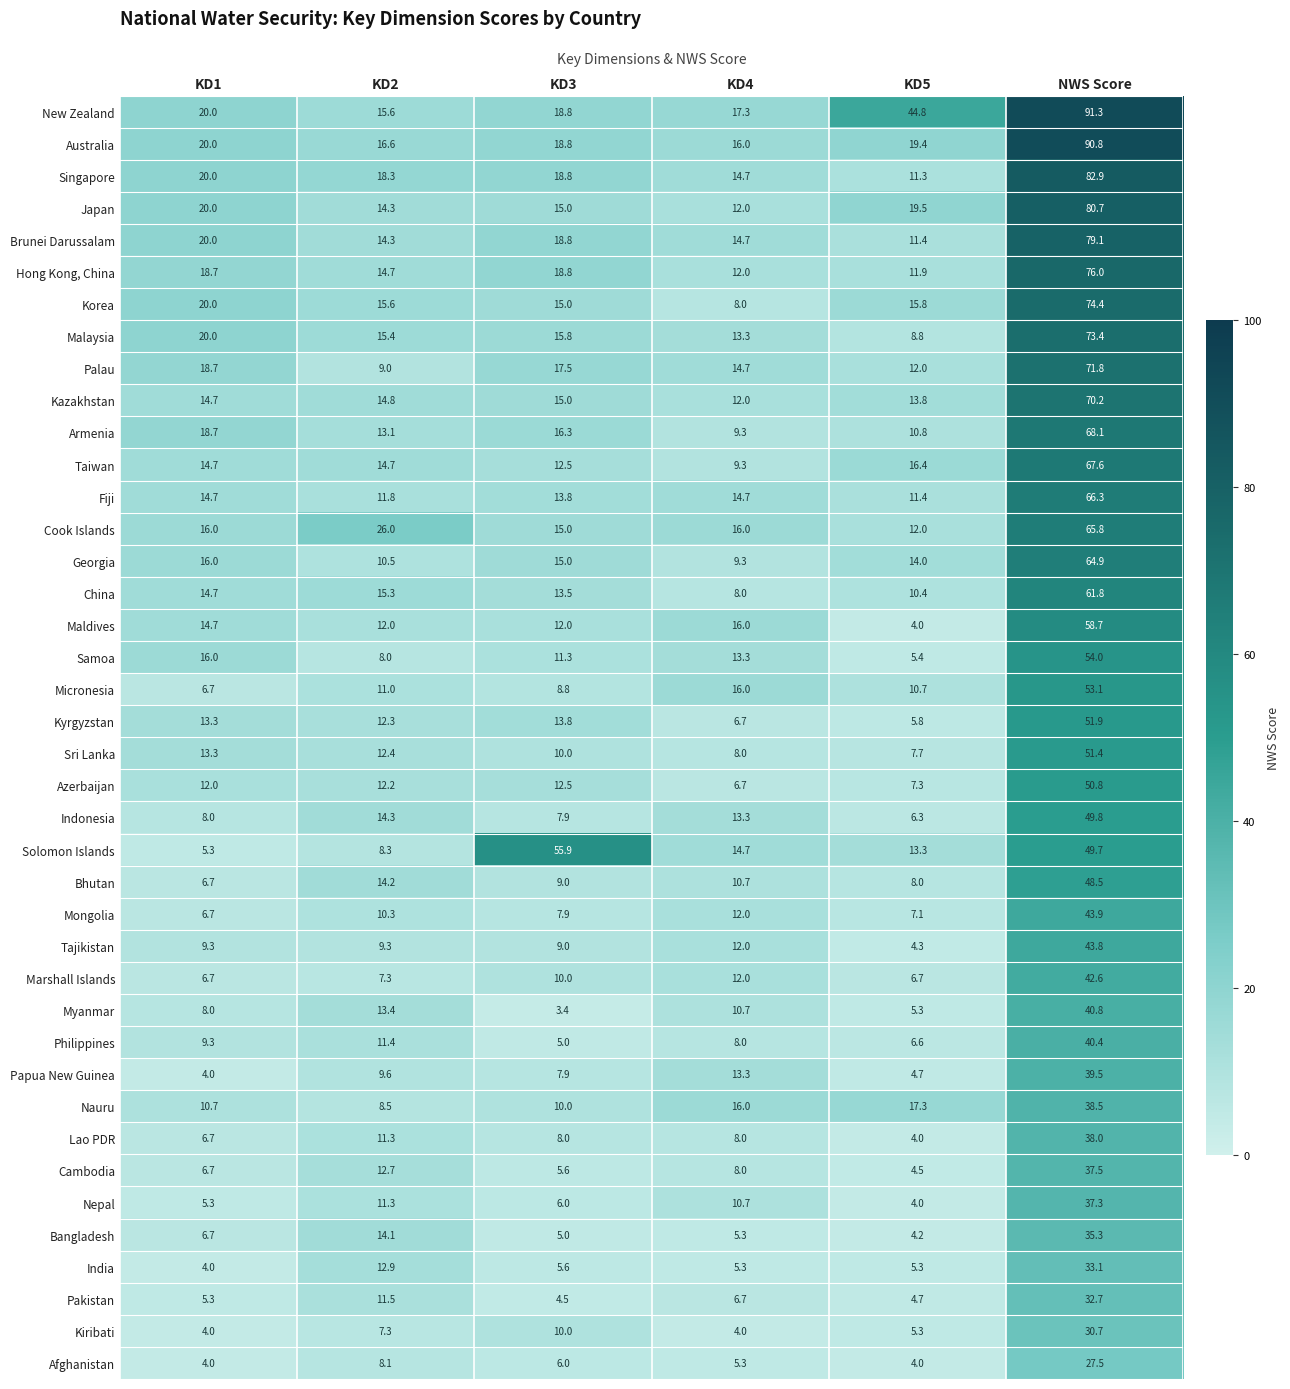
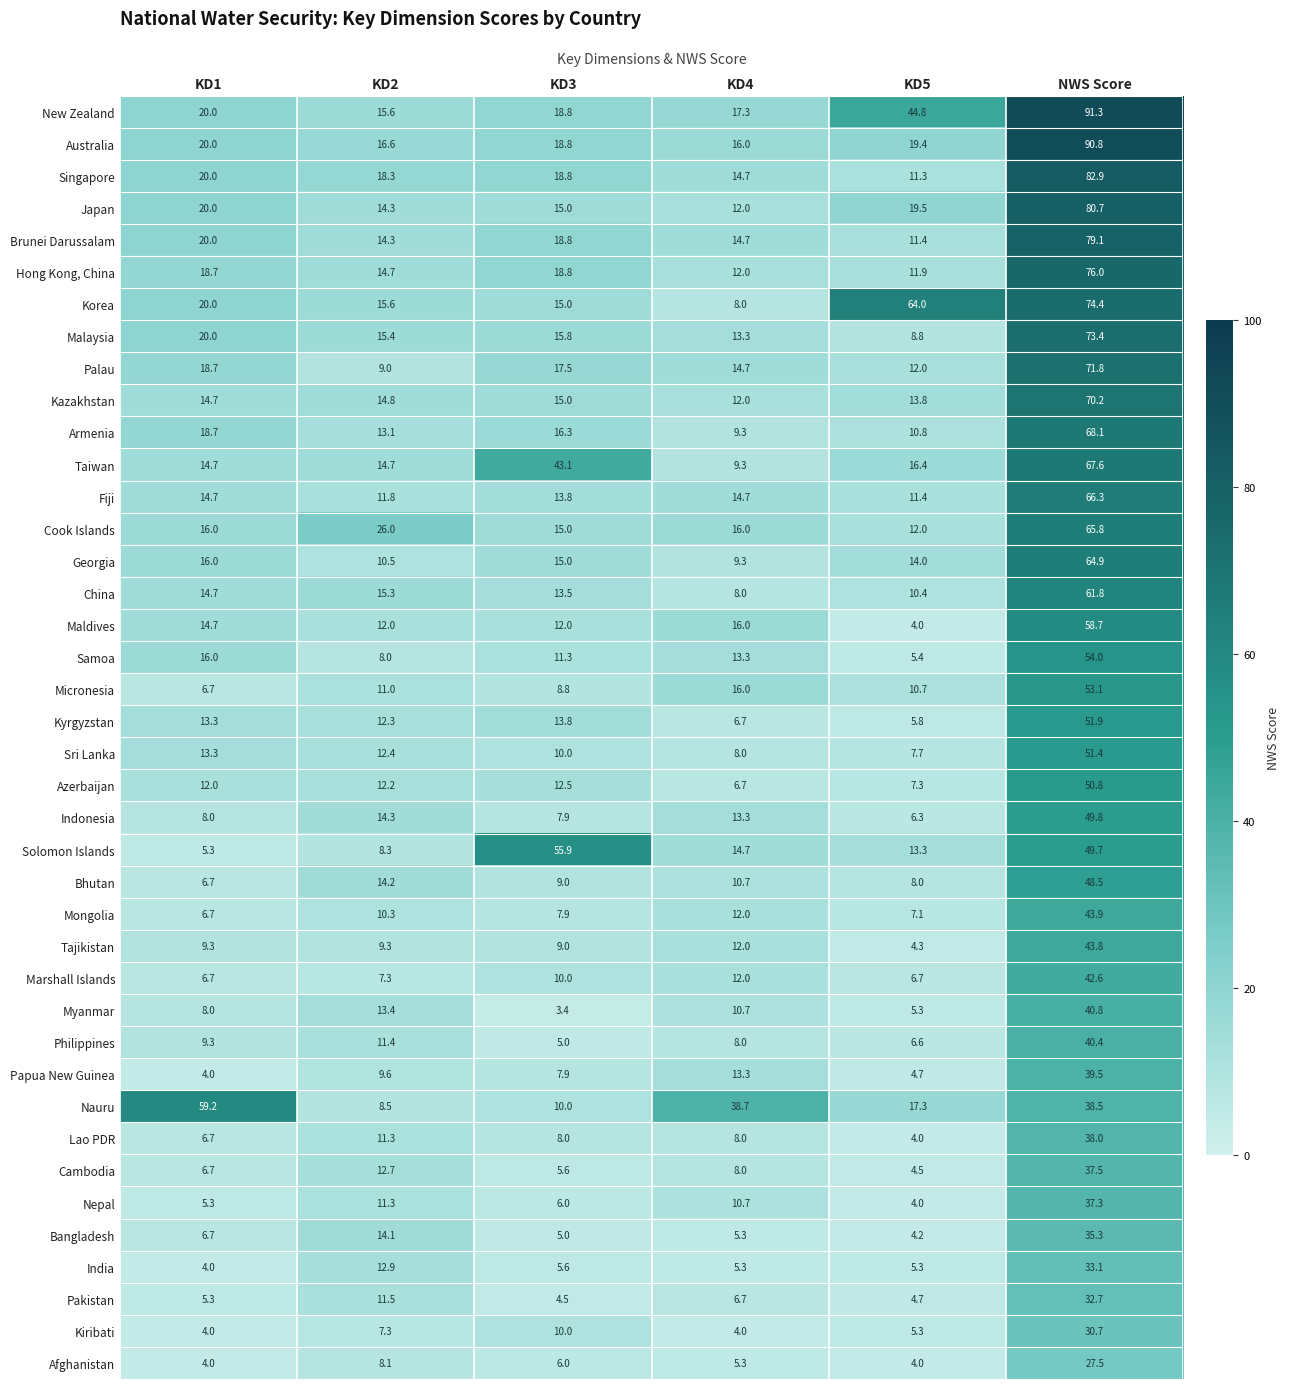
  {
    "Korea": {
      "KD1": 20.0,
      "KD2": 15.6,
      "KD3": 15.0,
      "KD4": 8.0,
-     "KD5": 15.8,
+     "KD5": 64.0,
      "NWS Score": 74.4
    },
    "Taiwan": {
      "KD1": 14.7,
      "KD2": 14.7,
-     "KD3": 12.5,
+     "KD3": 43.1,
      "KD4": 9.3,
      "KD5": 16.4,
      "NWS Score": 67.6
    },
    "Nauru": {
-     "KD1": 10.7,
+     "KD1": 59.2,
      "KD2": 8.5,
      "KD3": 10.0,
-     "KD4": 16.0,
+     "KD4": 38.7,
      "KD5": 17.3,
      "NWS Score": 38.5
    }
  }
